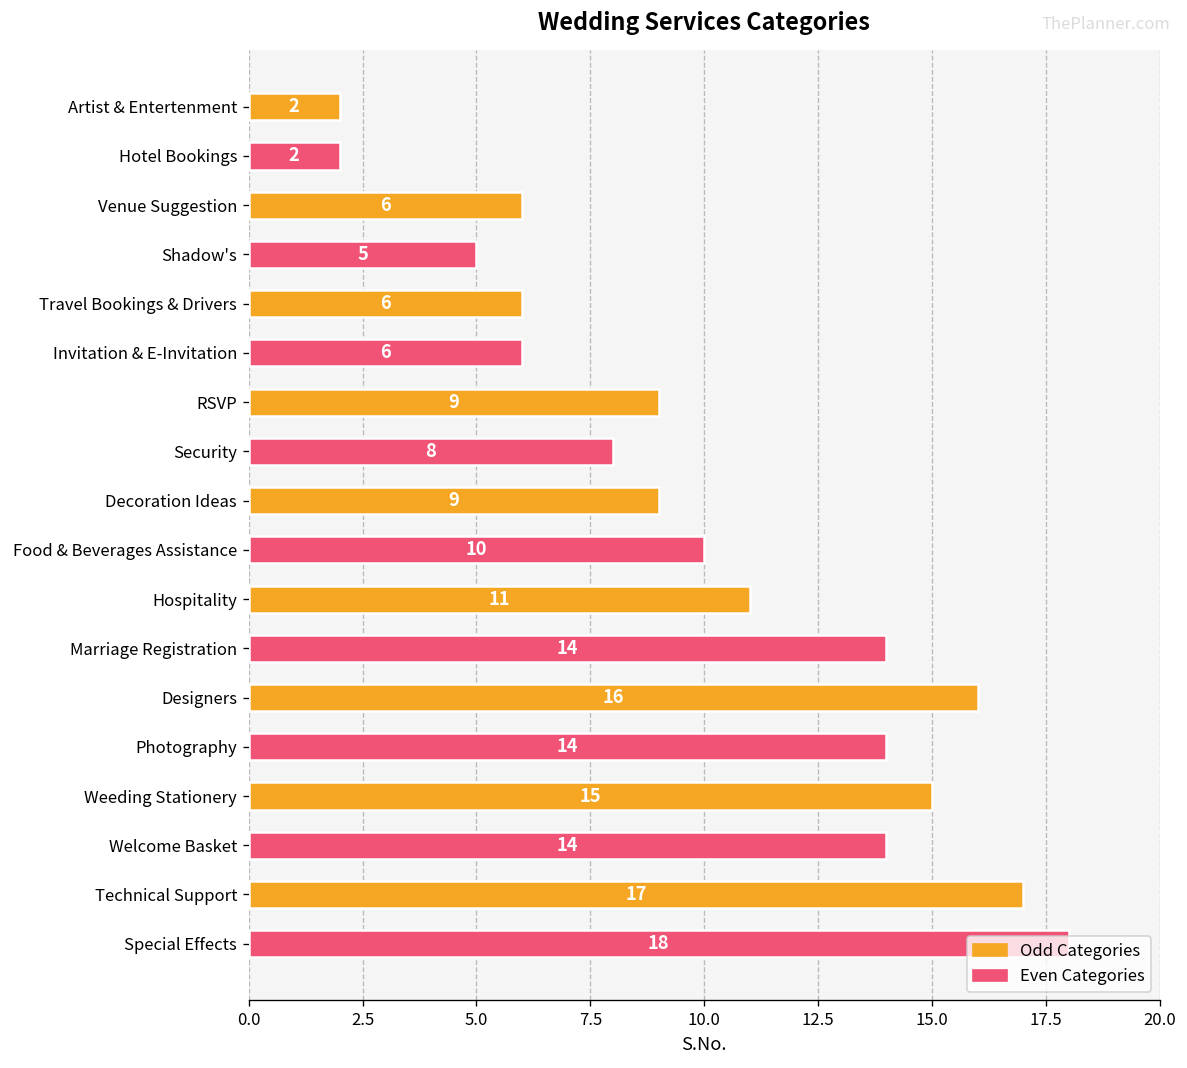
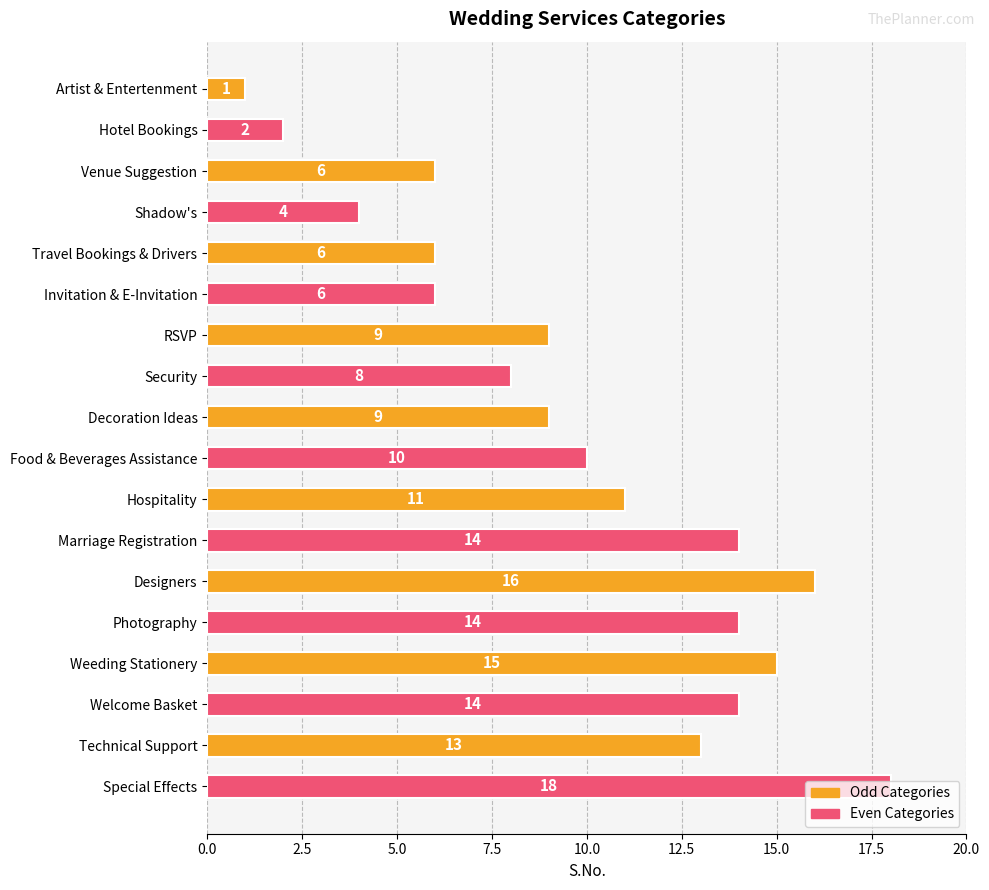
  {
-   "Artist & Entertenment": 2,
+   "Artist & Entertenment": 1,
    "Hotel Bookings": 2,
    "Venue Suggestion": 6,
-   "Shadow's": 5,
+   "Shadow's": 4,
    "Travel Bookings & Drivers": 6,
    "Invitation & E-Invitation": 6,
    "RSVP": 9,
    "Security": 8,
    "Decoration Ideas": 9,
    "Food & Beverages Assistance": 10,
    "Hospitality": 11,
    "Marriage Registration": 14,
    "Designers": 16,
    "Photography": 14,
    "Weeding Stationery": 15,
    "Welcome Basket": 14,
-   "Technical Support": 17
+   "Technical Support": 13
  }
